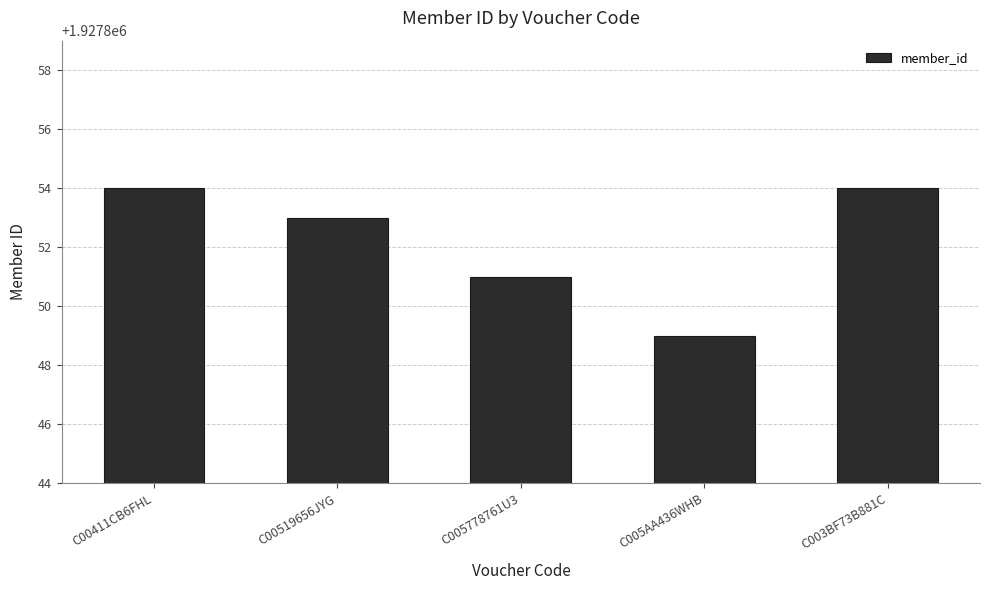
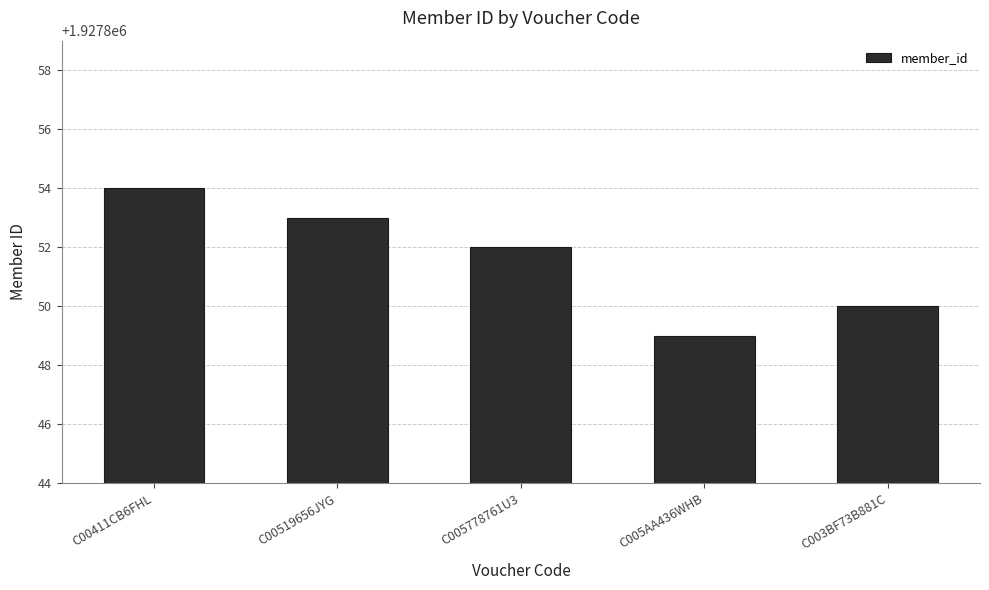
  {
    "C00411CB6FHL": 1927854,
    "C00519656JYG": 1927853,
-   "C005778761U3": 1927851,
+   "C005778761U3": 1927852,
    "C005AA436WHB": 1927849,
-   "C003BF73B881C": 1927854
+   "C003BF73B881C": 1927850
  }
